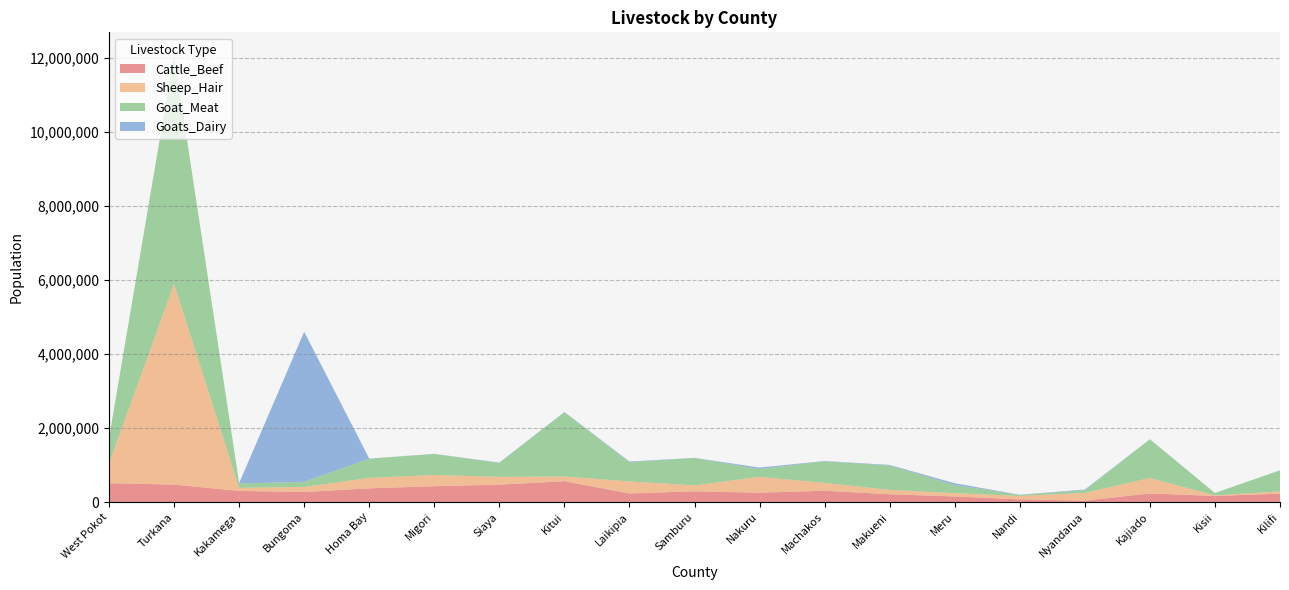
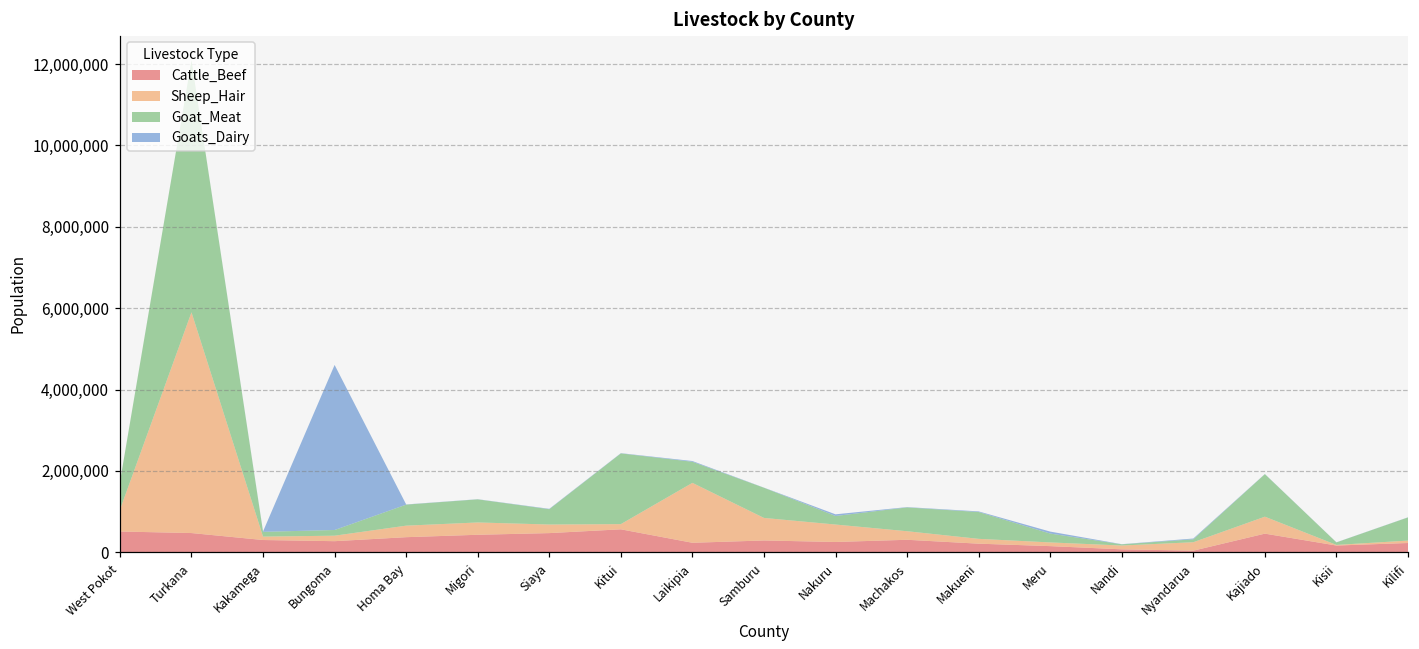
  {
    "Cattle_Beef": {
      "West Pokot": "500,000",
      "Turkana": "500,000",
      "Kakamega": "300,000",
      "Bungoma": "300,000",
      "Homa Bay": "400,000",
      "Migori": "400,000",
      "Siaya": "500,000",
      "Kitui": "600,000",
      "Laikipia": "200,000",
      "Samburu": "300,000",
      "Nakuru": "300,000",
      "Machakos": "300,000",
      "Makueni": "200,000",
      "Meru": "200,000",
      "Nandi": "100,000",
-     "Kajiado": "200,000"
+     "Kajiado": "500,000"
    },
    "Sheep_Hair": {
      "West Pokot": "500,000",
      "Turkana": "5,400,000",
      "Kakamega": "100,000",
      "Bungoma": "100,000",
      "Homa Bay": "300,000",
      "Migori": "300,000",
      "Siaya": "200,000",
      "Kitui": "100,000",
-     "Laikipia": "300,000",
-     "Samburu": "200,000",
+     "Laikipia": "1,500,000",
+     "Samburu": "600,000",
      "Nakuru": "400,000",
      "Machakos": "200,000",
      "Makueni": "100,000",
      "Meru": "100,000",
      "Nyandarua": "200,000",
      "Kajiado": "400,000"
    },
    "Goat_Meat": {
      "Bungoma": "100,000"
    },
    "Goats_Dairy": {
      "Bungoma": "4,100,000"
    }
  }
